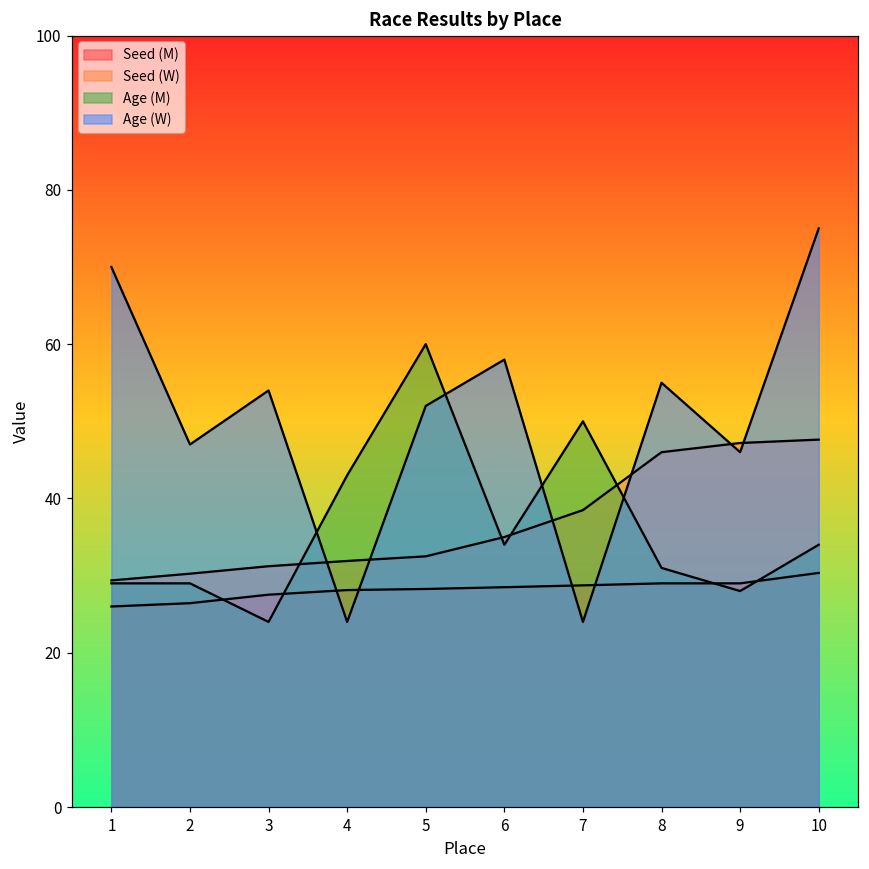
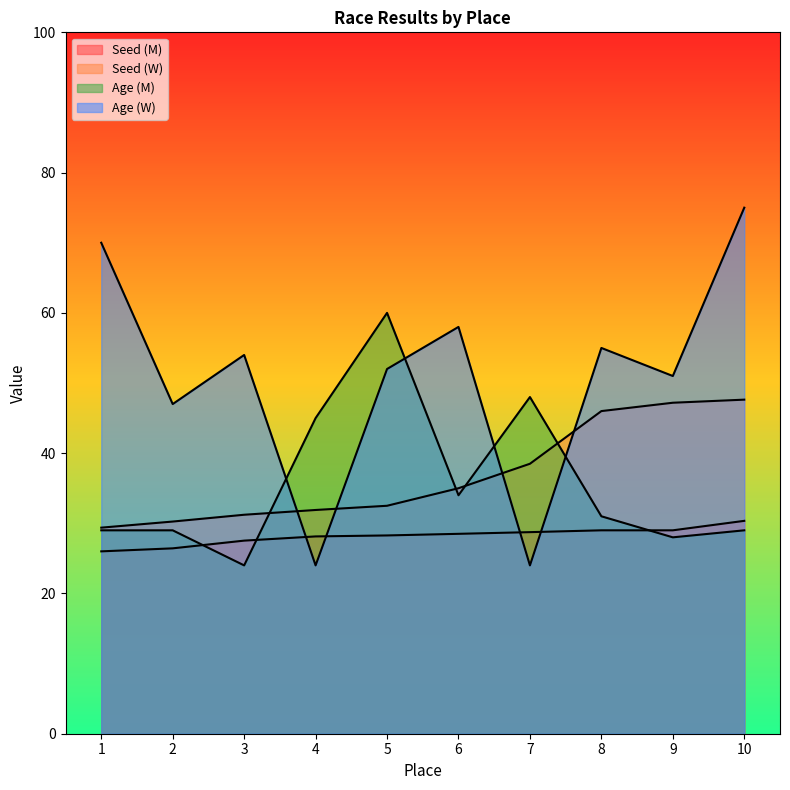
  {
    "Age (M)": {
      "1": 29,
      "2": 29,
      "3": 24,
-     "4": 43,
+     "4": 45,
      "5": 60,
      "6": 34,
-     "7": 50,
+     "7": 48,
      "8": 31,
      "9": 28,
-     "10": 34
+     "10": 29
    },
    "Age (W)": {
      "1": 70,
      "2": 47,
      "3": 54,
      "4": 24,
      "5": 52,
      "6": 58,
      "7": 24,
      "8": 55,
-     "9": 46,
+     "9": 51,
      "10": 75
    }
  }
